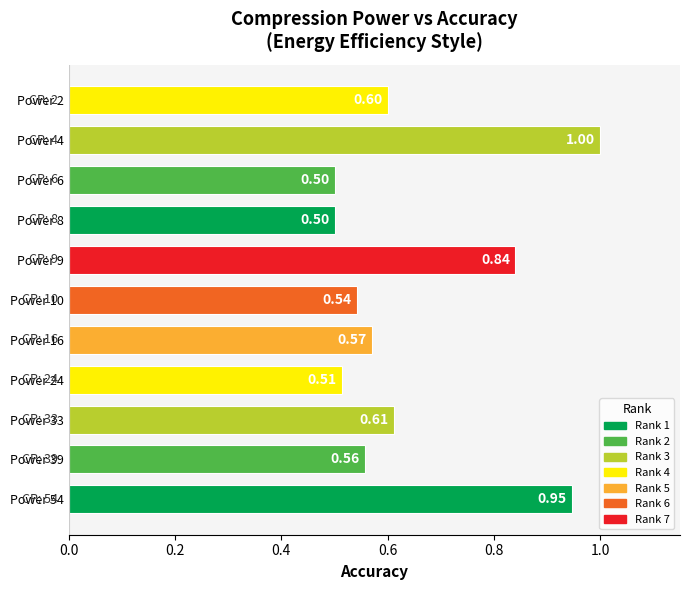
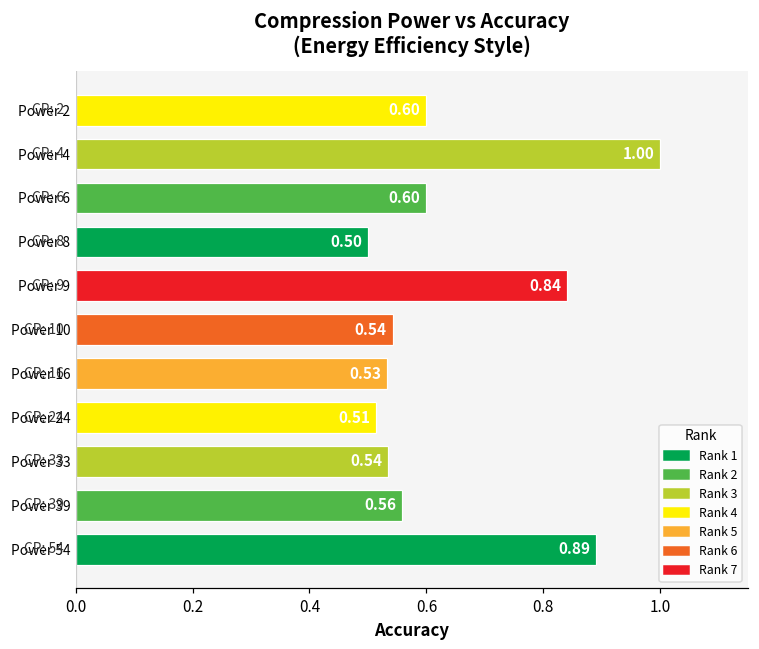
  {
    "Power 2": 0.60,
    "Power 4": 1.00,
-   "Power 6": 0.50,
+   "Power 6": 0.60,
    "Power 8": 0.50,
    "Power 9": 0.84,
    "Power 10": 0.54,
-   "Power 16": 0.57,
+   "Power 16": 0.53,
    "Power 24": 0.51,
-   "Power 33": 0.61,
+   "Power 33": 0.54,
    "Power 39": 0.56,
-   "Power 54": 0.95
+   "Power 54": 0.89
  }
